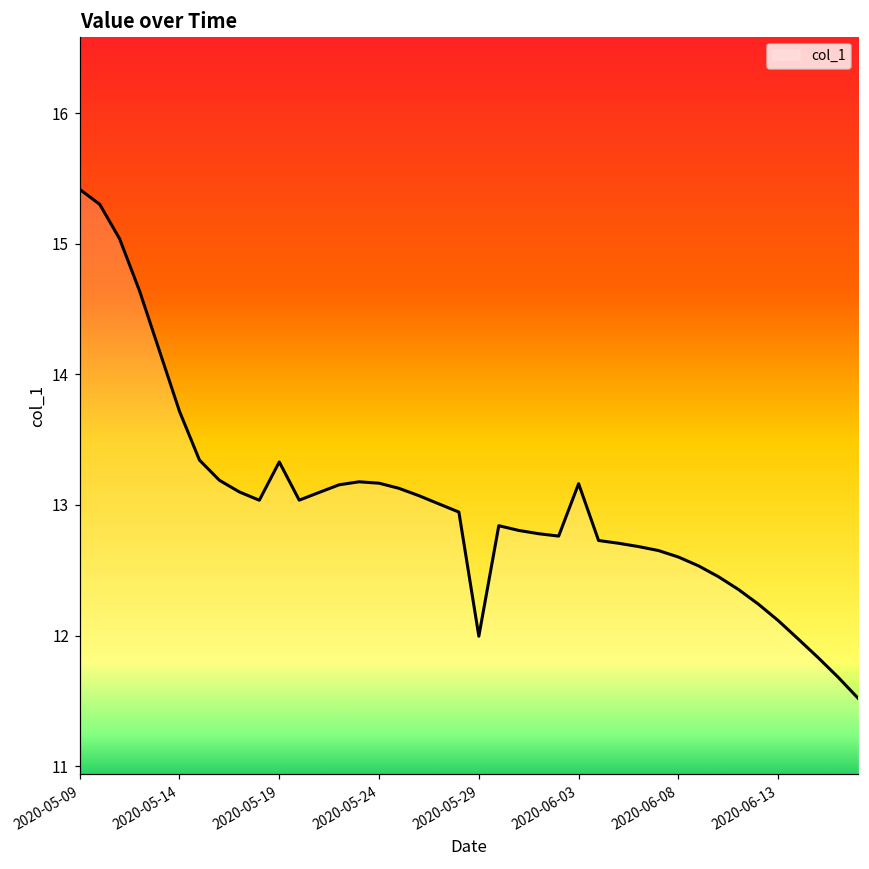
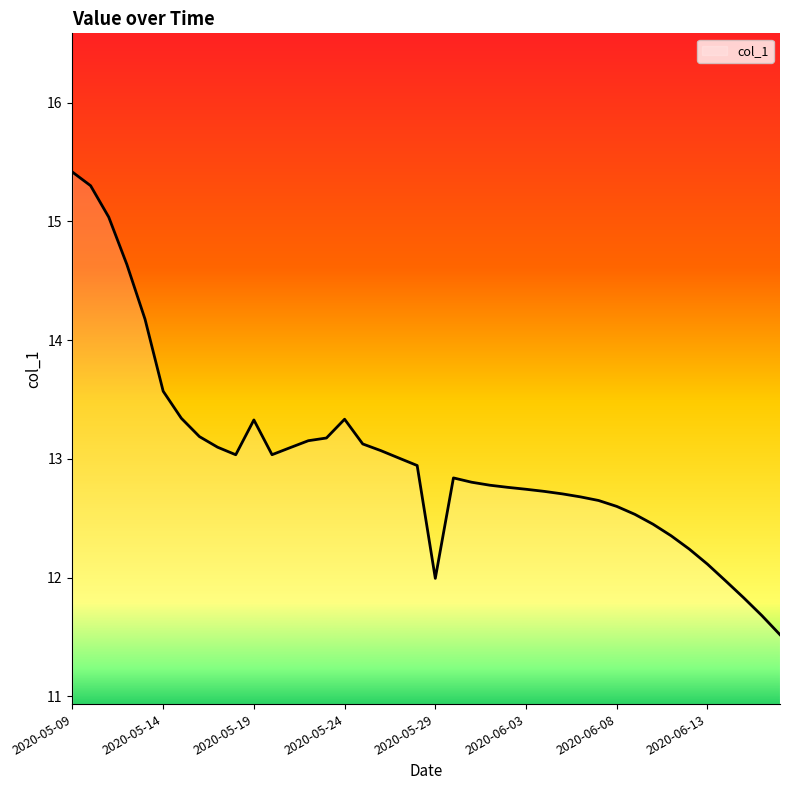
  {
    "2020-05-09": 15.42,
-   "2020-05-14": 13.72,
+   "2020-05-14": 13.57,
    "2020-05-19": 13.33,
-   "2020-05-24": 13.17,
+   "2020-05-24": 13.33,
    "2020-05-29": 11.99,
-   "2020-06-03": 13.16,
+   "2020-06-03": 12.75,
    "2020-06-08": 12.60,
    "2020-06-13": 12.11
  }
